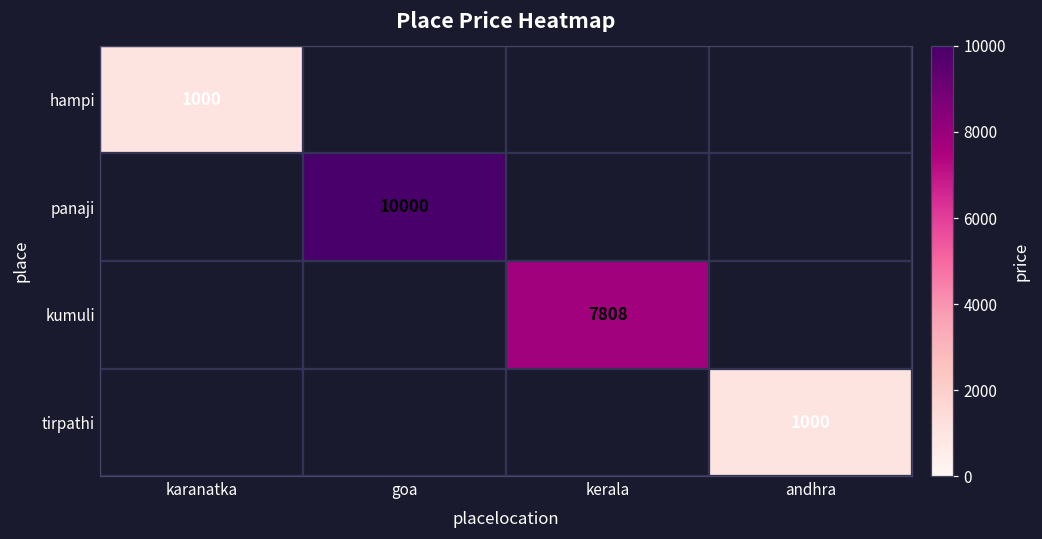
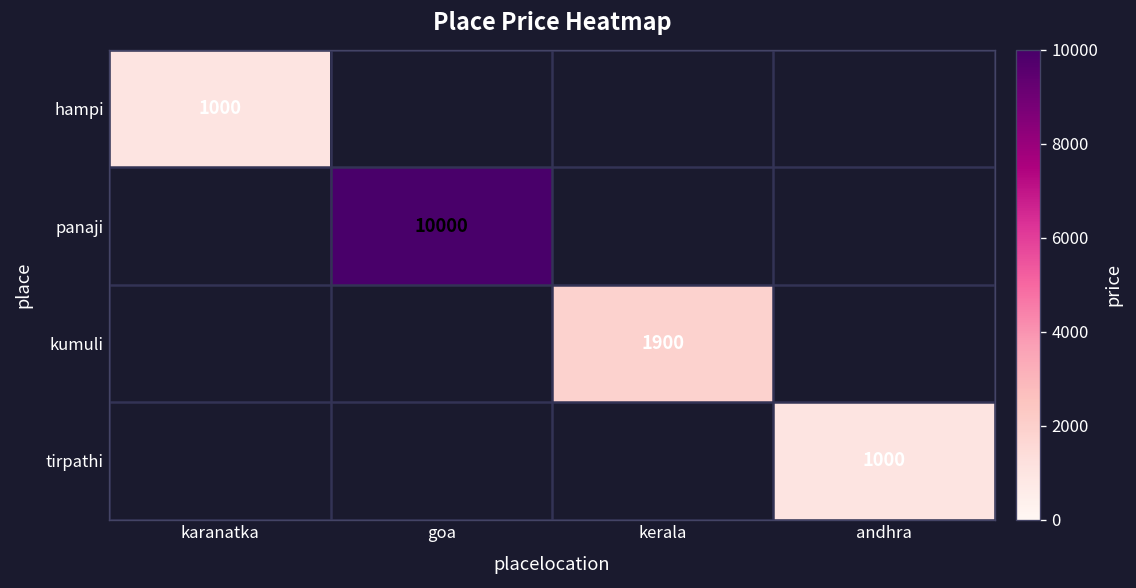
  {
    "panaji": {
      "goa": 10000
    },
    "kumuli": {
-     "kerala": 7808
+     "kerala": 1900
    }
  }
